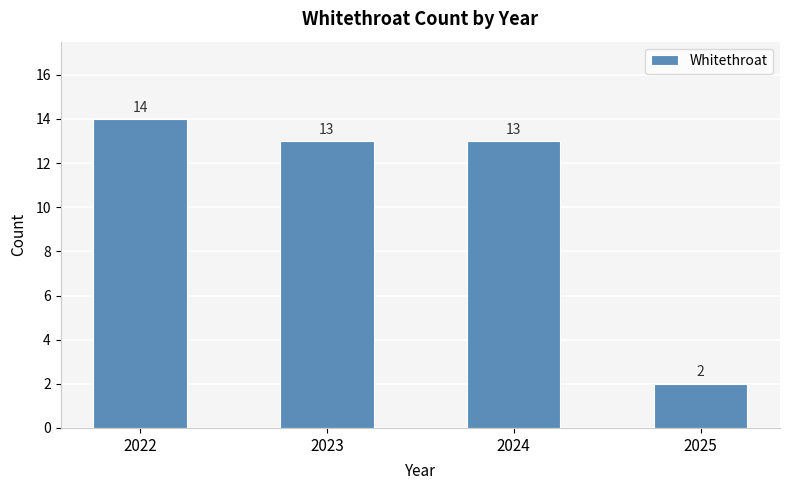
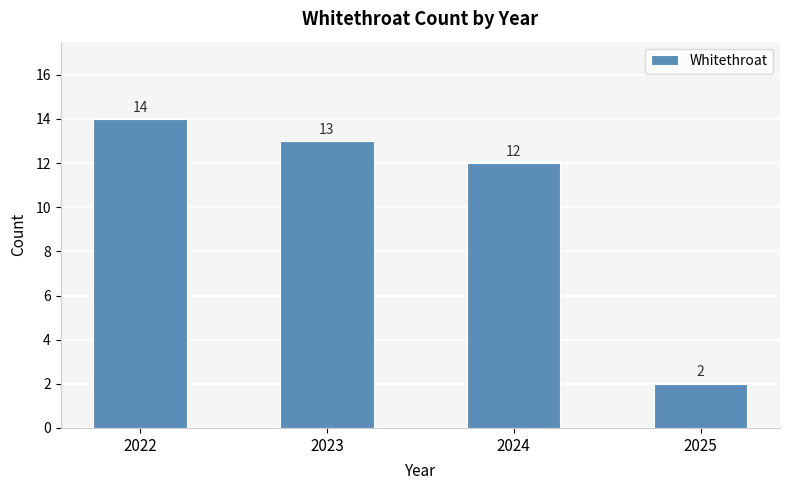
  {
    "2022": 14,
    "2023": 13,
-   "2024": 13,
+   "2024": 12,
    "2025": 2
  }
